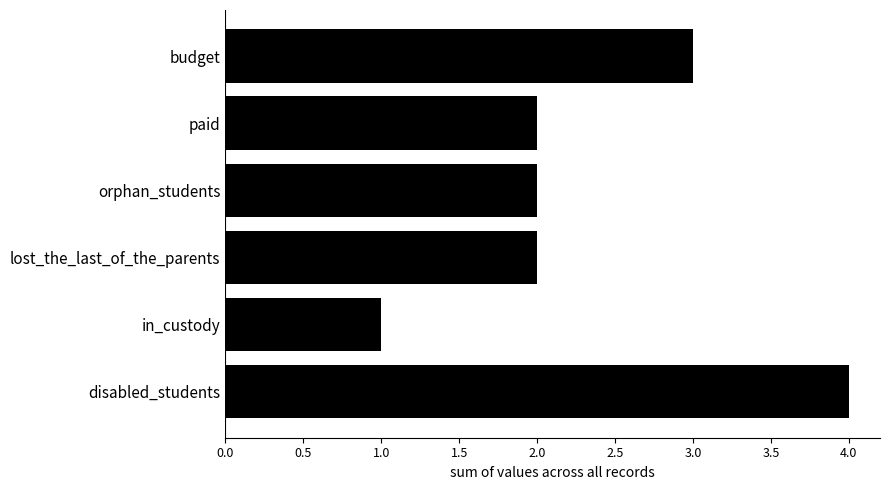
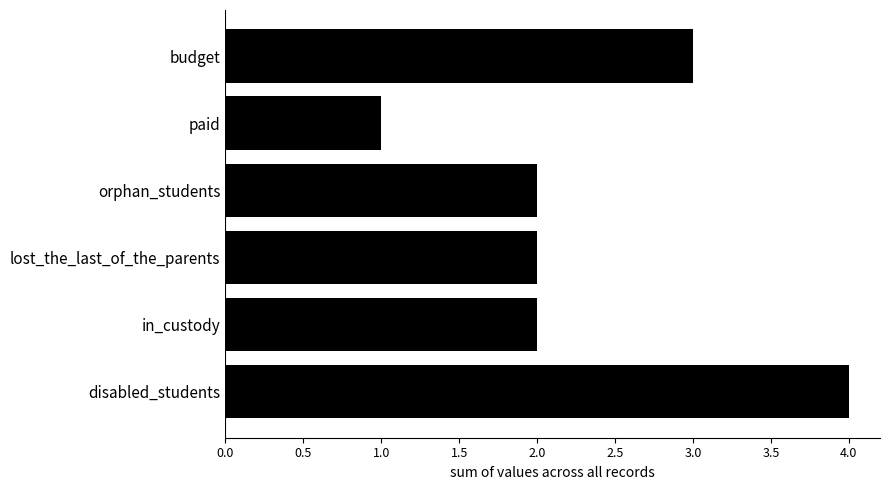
  {
    "budget": 3,
-   "paid": 2,
+   "paid": 1,
    "orphan_students": 2,
    "lost_the_last_of_the_parents": 2,
-   "in_custody": 1,
+   "in_custody": 2,
    "disabled_students": 4
  }
